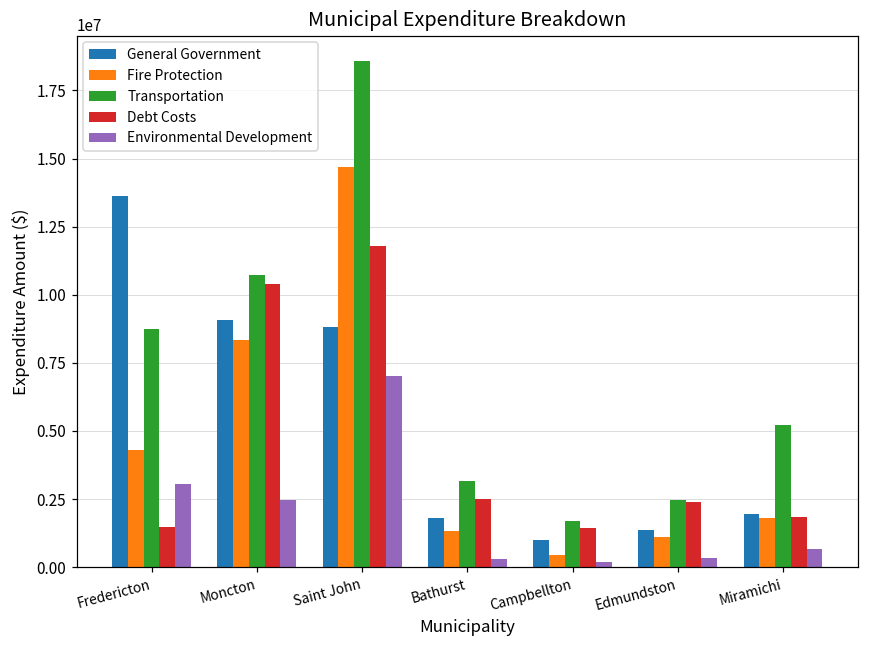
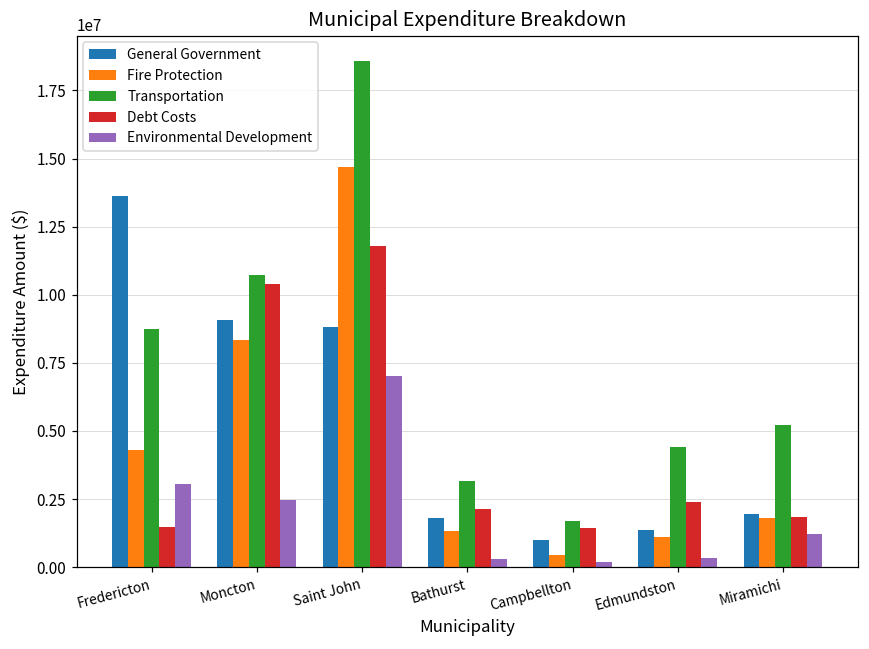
  {
    "General Government": {
      "Fredericton": 13600000,
      "Moncton": 9100000,
      "Saint John": 8800000,
      "Bathurst": 1800000,
      "Campbellton": 1000000,
      "Edmundston": 1400000,
      "Miramichi": 2000000
    },
    "Fire Protection": {
      "Fredericton": 4300000,
      "Moncton": 8300000,
      "Saint John": 14700000,
      "Bathurst": 1300000,
      "Campbellton": 500000,
      "Edmundston": 1100000,
      "Miramichi": 1800000
    },
    "Transportation": {
      "Fredericton": 8800000,
      "Moncton": 10700000,
      "Saint John": 18600000,
      "Bathurst": 3200000,
      "Campbellton": 1700000,
-     "Edmundston": 2500000,
+     "Edmundston": 4400000,
      "Miramichi": 5200000
    },
    "Debt Costs": {
      "Fredericton": 1500000,
      "Moncton": 10400000,
      "Saint John": 11800000,
-     "Bathurst": 2500000,
+     "Bathurst": 2100000,
      "Campbellton": 1400000,
      "Edmundston": 2400000,
      "Miramichi": 1800000
    },
    "Environmental Development": {
      "Fredericton": 3000000,
      "Moncton": 2500000,
      "Saint John": 7000000,
      "Bathurst": 300000,
      "Campbellton": 200000,
      "Edmundston": 300000,
-     "Miramichi": 700000
+     "Miramichi": 1200000
    }
  }
